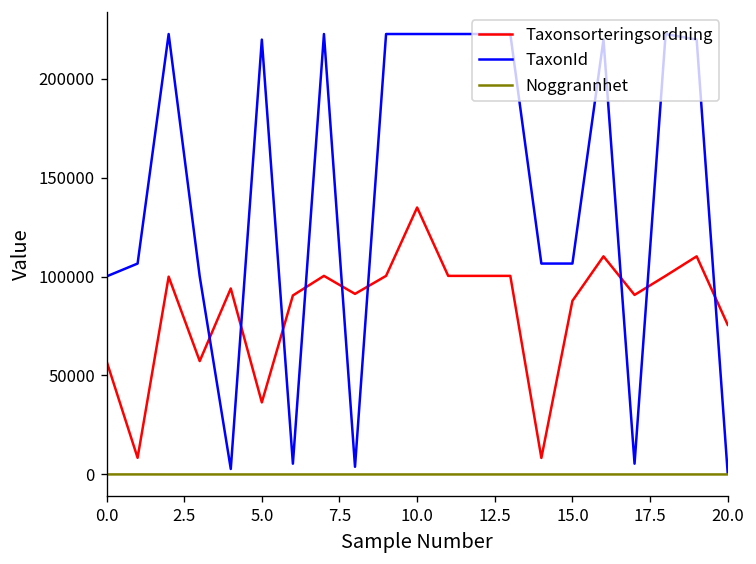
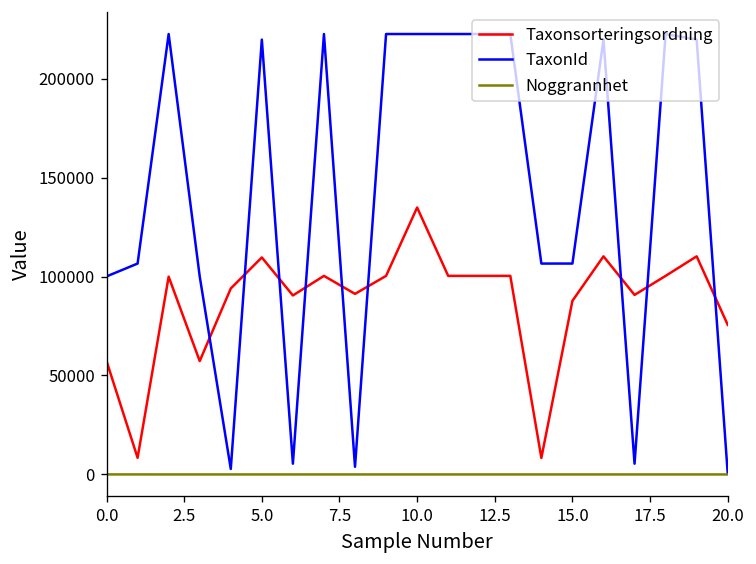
  {
    "Taxonsorteringsordning": {
      "0.0": 57000,
-     "5.0": 36000,
+     "5.0": 110000,
      "10.0": 135000,
      "15.0": 88000,
      "20.0": 76000
    },
    "TaxonId": {
      "0.0": 100000,
      "5.0": 220000,
      "10.0": 222000,
      "15.0": 107000
    },
    "Noggrannhet": {
      "0.0": 0,
      "5.0": 0,
      "10.0": 0,
      "15.0": 0
    }
  }
